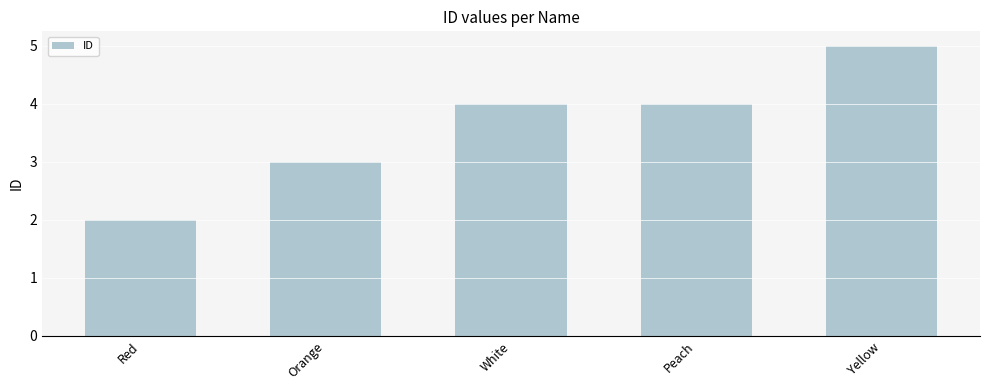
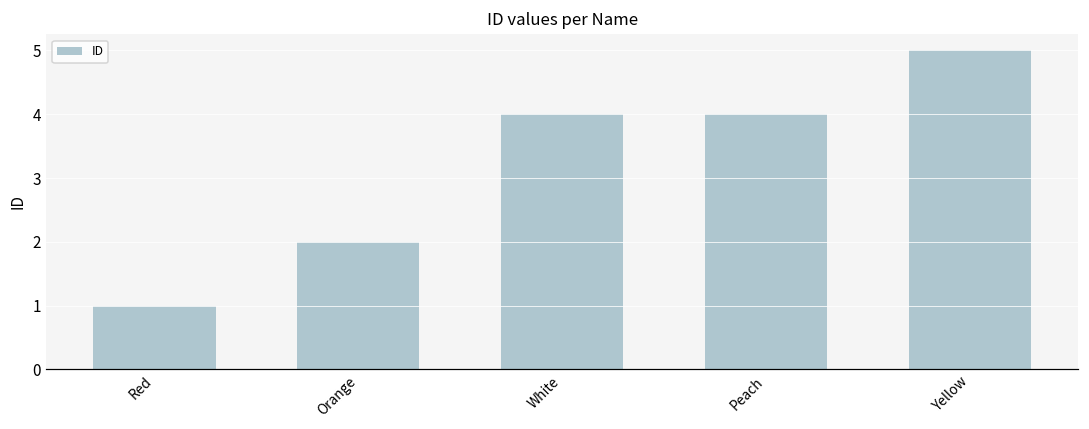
  {
-   "Red": 2,
-   "Orange": 3,
+   "Red": 1,
+   "Orange": 2,
    "White": 4,
    "Peach": 4,
    "Yellow": 5
  }
